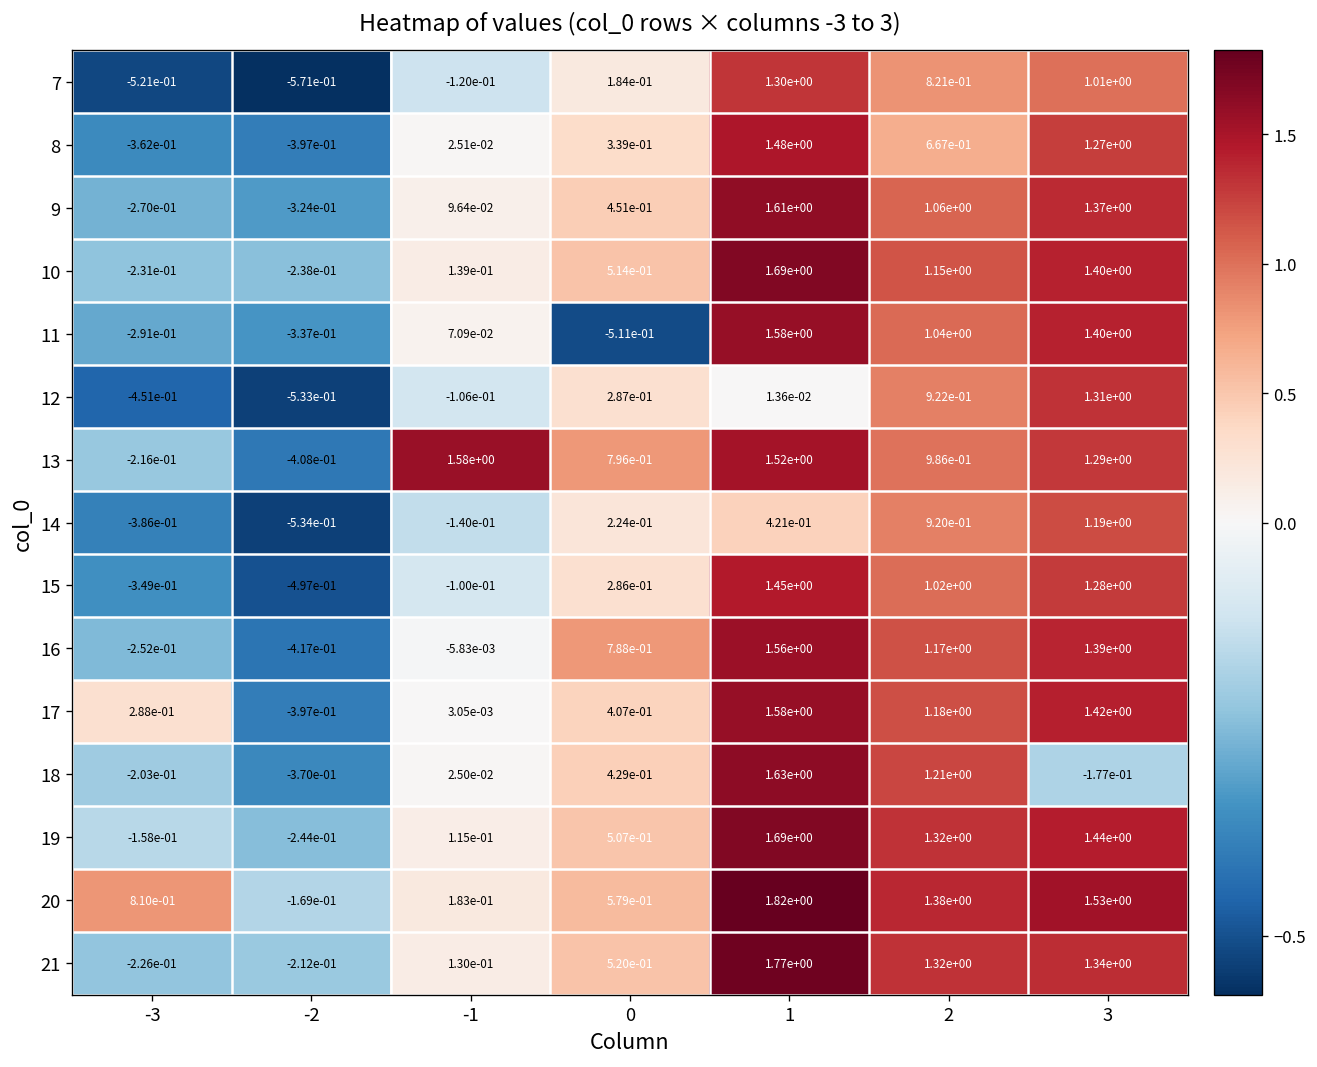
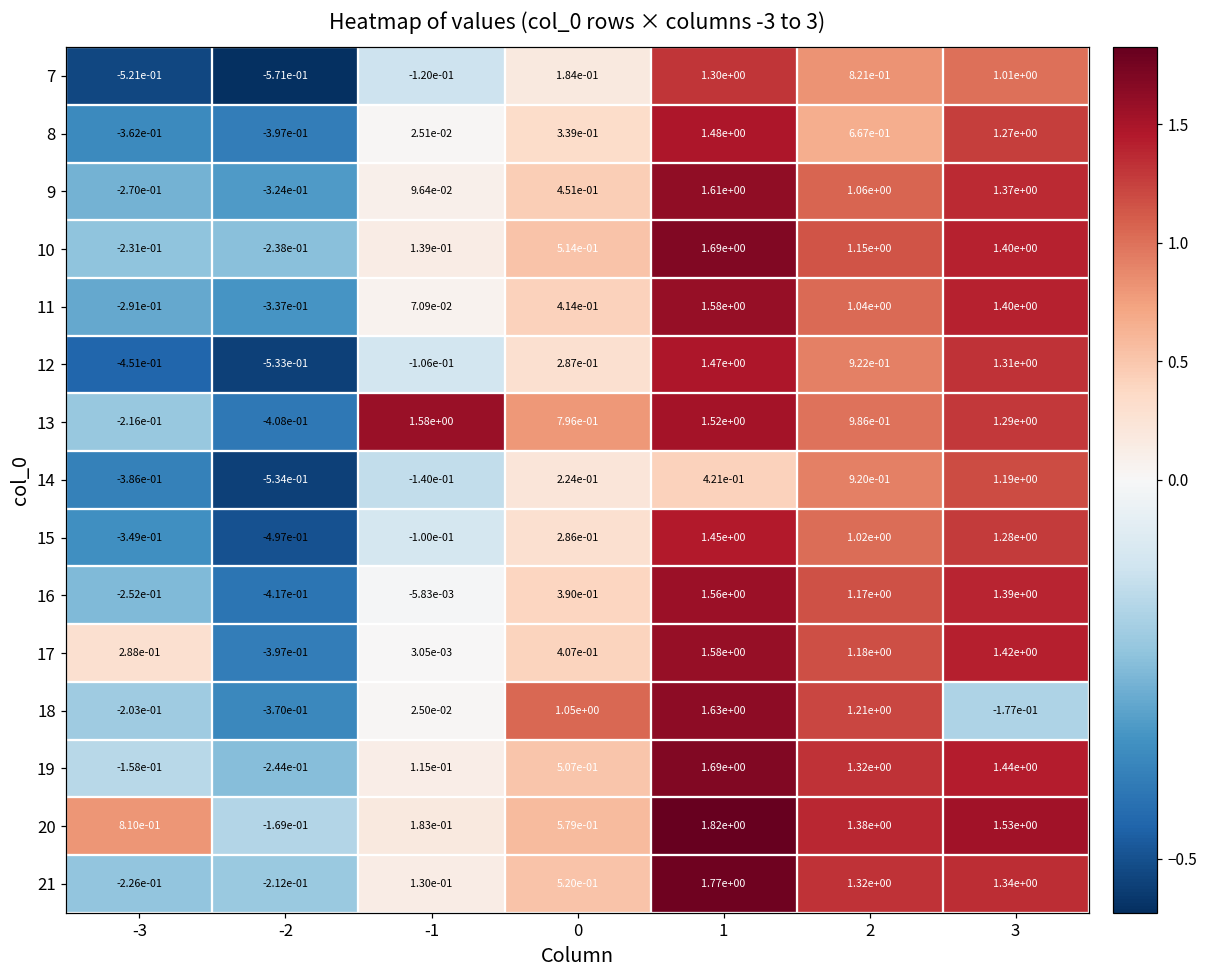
  {
    "7": {
      "-3": "-5.21e-01",
      "-2": "-5.71e-01",
      "-1": "-1.20e-01",
      "0": "1.84e-01",
      "1": "1.30e+00",
      "2": "8.21e-01",
      "3": "1.01e+00"
    },
    "8": {
      "-3": "-3.62e-01",
      "-2": "-3.97e-01",
      "-1": "2.51e-02",
      "0": "3.39e-01",
      "1": "1.48e+00",
      "2": "6.67e-01",
      "3": "1.27e+00"
    },
    "9": {
      "-3": "-2.70e-01",
      "-2": "-3.24e-01",
      "-1": "9.64e-02",
      "0": "4.51e-01",
      "1": "1.61e+00",
      "2": "1.06e+00",
      "3": "1.37e+00"
    },
    "10": {
      "-3": "-2.31e-01",
      "-2": "-2.38e-01",
      "-1": "1.39e-01",
      "0": "5.14e-01",
      "1": "1.69e+00",
      "2": "1.15e+00",
      "3": "1.40e+00"
    },
    "11": {
      "-3": "-2.91e-01",
      "-2": "-3.37e-01",
      "-1": "7.09e-02",
-     "0": "-5.11e-01",
+     "0": "4.14e-01",
      "1": "1.58e+00",
      "2": "1.04e+00",
      "3": "1.40e+00"
    },
    "12": {
      "-3": "-4.51e-01",
      "-2": "-5.33e-01",
      "-1": "-1.06e-01",
      "0": "2.87e-01",
-     "1": "1.36e-02",
+     "1": "1.47e+00",
      "2": "9.22e-01",
      "3": "1.31e+00"
    },
    "13": {
      "-3": "-2.16e-01",
      "-2": "-4.08e-01",
      "-1": "1.58e+00",
      "0": "7.96e-01",
      "1": "1.52e+00",
      "2": "9.86e-01",
      "3": "1.29e+00"
    },
    "14": {
      "-3": "-3.86e-01",
      "-2": "-5.34e-01",
      "-1": "-1.40e-01",
      "0": "2.24e-01",
      "1": "4.21e-01",
      "2": "9.20e-01",
      "3": "1.19e+00"
    },
    "15": {
      "-3": "-3.49e-01",
      "-2": "-4.97e-01",
      "-1": "-1.00e-01",
      "0": "2.86e-01",
      "1": "1.45e+00",
      "2": "1.02e+00",
      "3": "1.28e+00"
    },
    "16": {
      "-3": "-2.52e-01",
      "-2": "-4.17e-01",
      "-1": "-5.83e-03",
-     "0": "7.88e-01",
+     "0": "3.90e-01",
      "1": "1.56e+00",
      "2": "1.17e+00",
      "3": "1.39e+00"
    },
    "17": {
      "-3": "2.88e-01",
      "-2": "-3.97e-01",
      "-1": "3.05e-03",
      "0": "4.07e-01",
      "1": "1.58e+00",
      "2": "1.18e+00",
      "3": "1.42e+00"
    },
    "18": {
      "-3": "-2.03e-01",
      "-2": "-3.70e-01",
      "-1": "2.50e-02",
-     "0": "4.29e-01",
+     "0": "1.05e+00",
      "1": "1.63e+00",
      "2": "1.21e+00",
      "3": "-1.77e-01"
    },
    "19": {
      "-3": "-1.58e-01",
      "-2": "-2.44e-01",
      "-1": "1.15e-01",
      "0": "5.07e-01",
      "1": "1.69e+00",
      "2": "1.32e+00",
      "3": "1.44e+00"
    },
    "20": {
      "-3": "8.10e-01",
      "-2": "-1.69e-01",
      "-1": "1.83e-01",
      "0": "5.79e-01",
      "1": "1.82e+00",
      "2": "1.38e+00",
      "3": "1.53e+00"
    },
    "21": {
      "-3": "-2.26e-01",
      "-2": "-2.12e-01",
      "-1": "1.30e-01",
      "0": "5.20e-01",
      "1": "1.77e+00",
      "2": "1.32e+00",
      "3": "1.34e+00"
    }
  }
